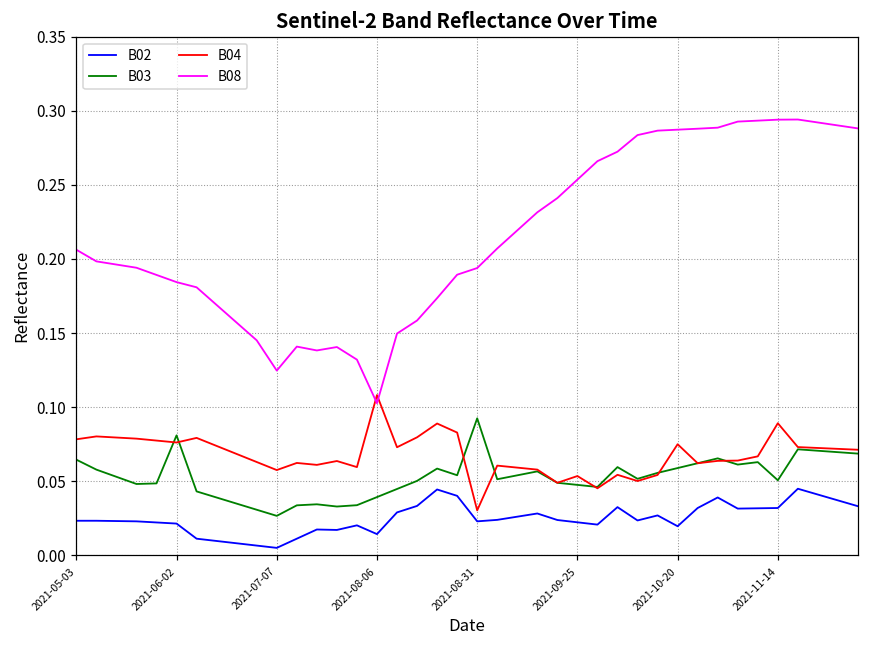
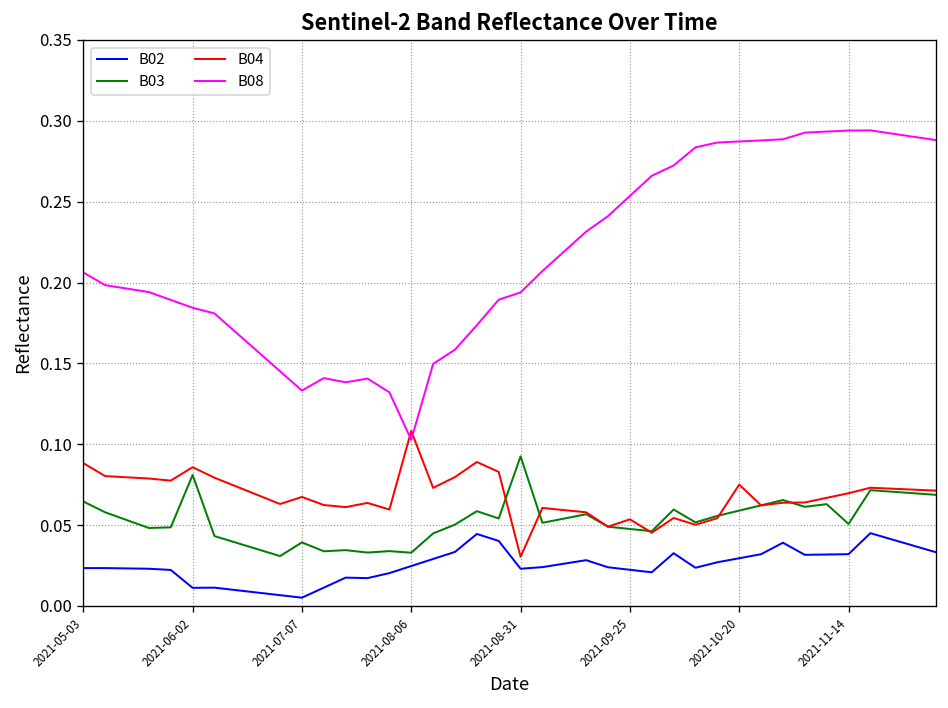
  {
    "B02": {
      "2021-05-03": 0.023,
-     "2021-06-02": 0.022,
+     "2021-06-02": 0.011,
      "2021-07-07": 0.005,
-     "2021-08-06": 0.014,
+     "2021-08-06": 0.025,
      "2021-08-31": 0.023,
      "2021-09-25": 0.022,
-     "2021-10-20": 0.020,
+     "2021-10-20": 0.030,
      "2021-11-14": 0.032
    },
    "B03": {
      "2021-05-03": 0.065,
      "2021-06-02": 0.081,
-     "2021-07-07": 0.027,
-     "2021-08-06": 0.039,
+     "2021-07-07": 0.039,
+     "2021-08-06": 0.033,
      "2021-08-31": 0.093,
      "2021-09-25": 0.048,
      "2021-10-20": 0.059,
      "2021-11-14": 0.051
    },
    "B04": {
-     "2021-05-03": 0.078,
-     "2021-06-02": 0.076,
-     "2021-07-07": 0.058,
+     "2021-05-03": 0.088,
+     "2021-06-02": 0.086,
+     "2021-07-07": 0.067,
      "2021-08-06": 0.108,
      "2021-08-31": 0.030,
      "2021-09-25": 0.054,
      "2021-10-20": 0.075,
-     "2021-11-14": 0.089
+     "2021-11-14": 0.070
    },
    "B08": {
      "2021-05-03": 0.206,
      "2021-06-02": 0.184,
-     "2021-07-07": 0.125,
+     "2021-07-07": 0.133,
      "2021-08-06": 0.103,
      "2021-08-31": 0.194,
      "2021-09-25": 0.254,
      "2021-10-20": 0.287,
      "2021-11-14": 0.294
    }
  }
